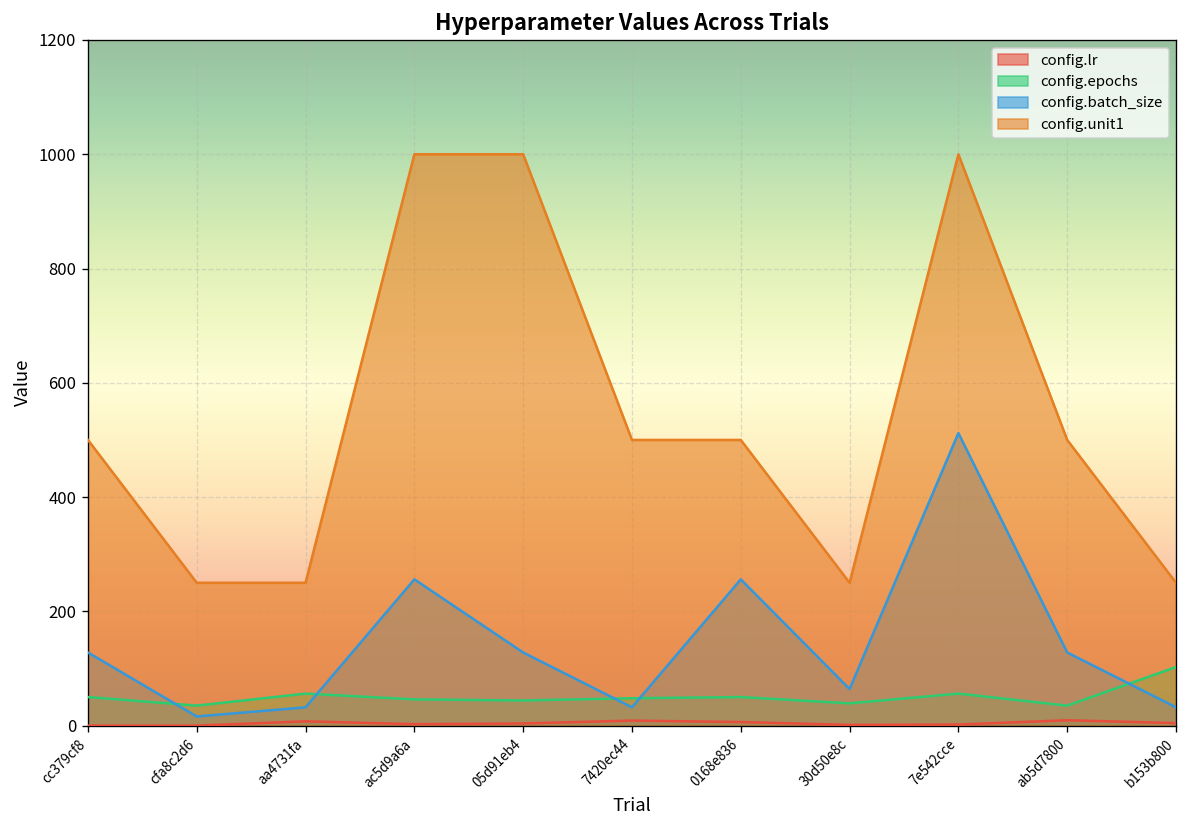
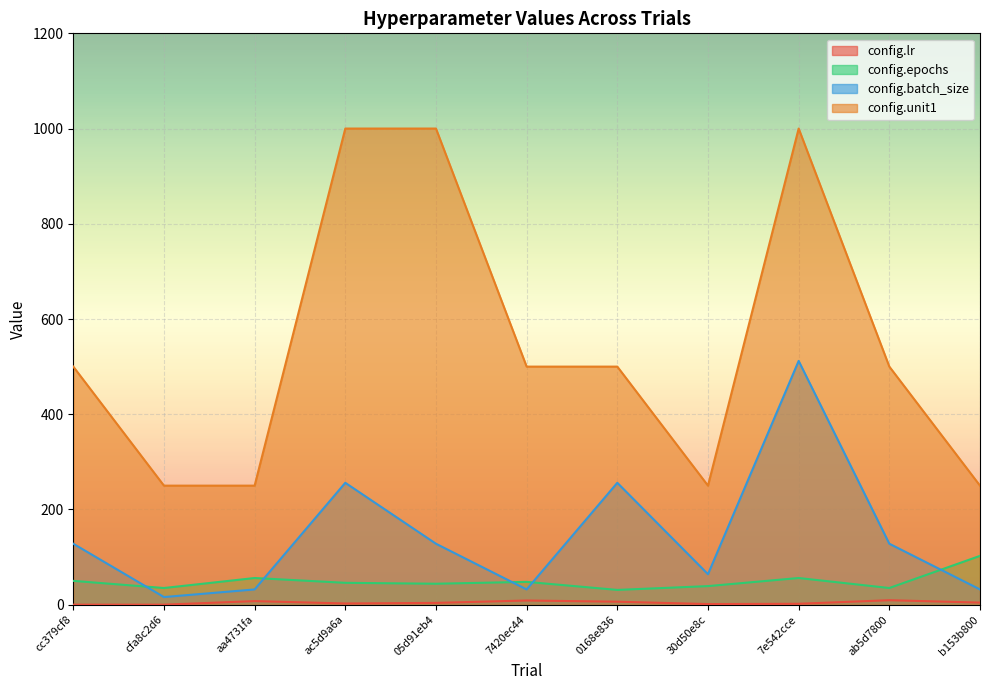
  {
    "config.epochs": {
      "cc379cf8": 50,
      "cfa8c2d6": 40,
      "aa4731fa": 60,
      "ac5d9a6a": 50,
      "05d91eb4": 40,
      "7420ec44": 50,
-     "0168e836": 50,
+     "0168e836": 30,
      "30d50e8c": 40,
      "7e542cce": 60,
      "ab5d7800": 40,
      "b153b800": 100
    },
    "config.batch_size": {
      "cc379cf8": 130,
      "cfa8c2d6": 20,
      "aa4731fa": 30,
      "ac5d9a6a": 260,
      "05d91eb4": 130,
      "7420ec44": 30,
      "0168e836": 260,
      "30d50e8c": 60,
      "7e542cce": 510,
      "ab5d7800": 130,
      "b153b800": 30
    }
  }
